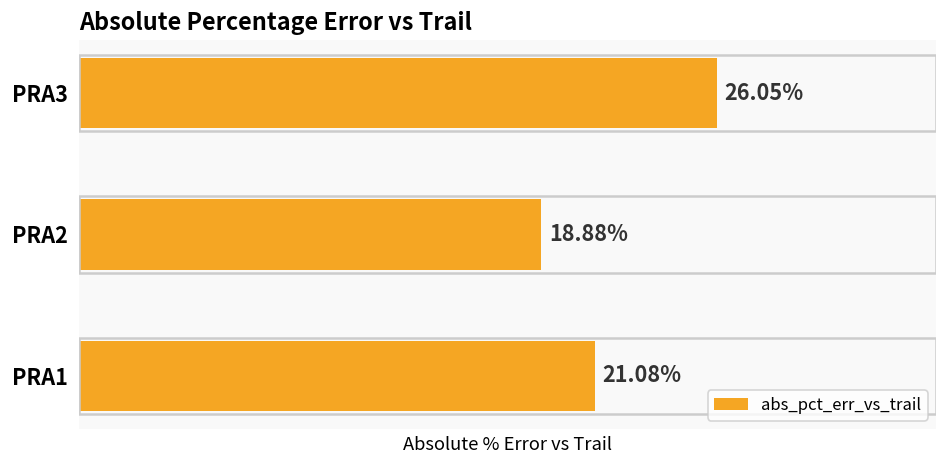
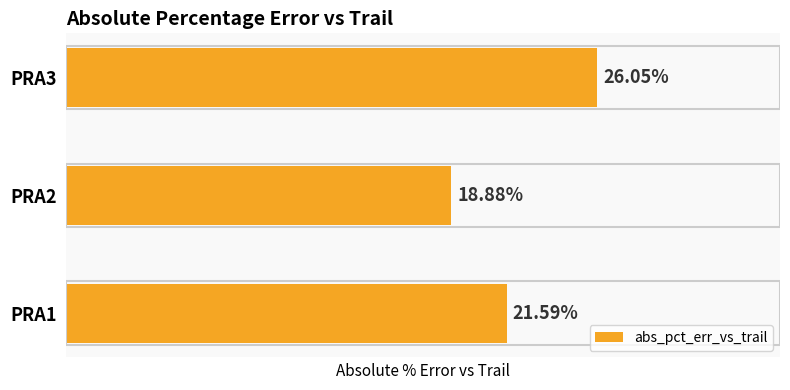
  {
    "PRA3": "26.05%",
    "PRA2": "18.88%",
-   "PRA1": "21.08%"
+   "PRA1": "21.59%"
  }
